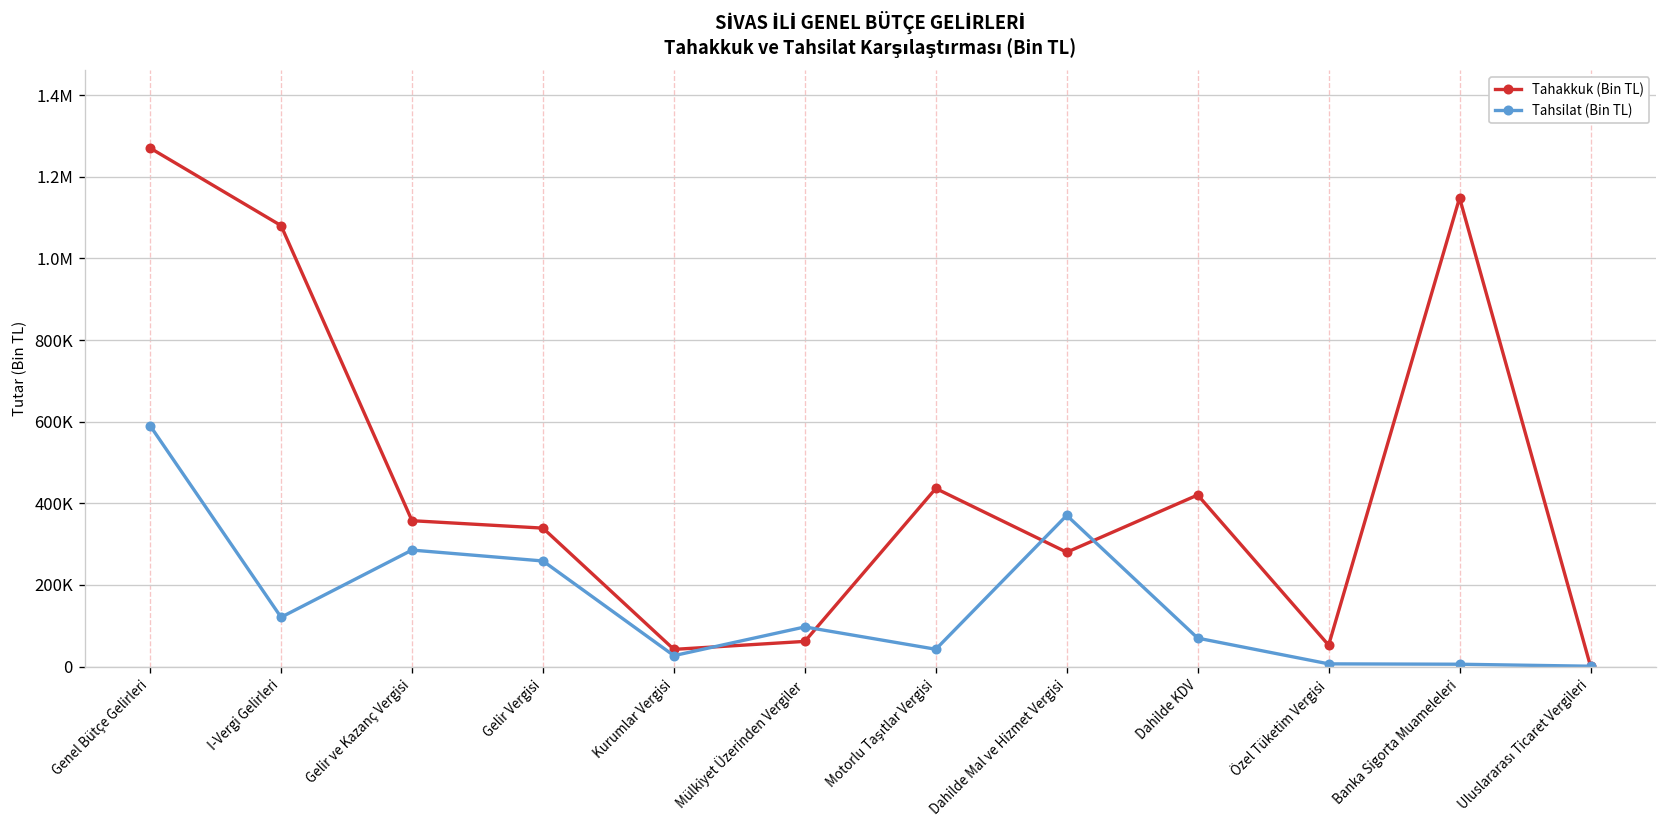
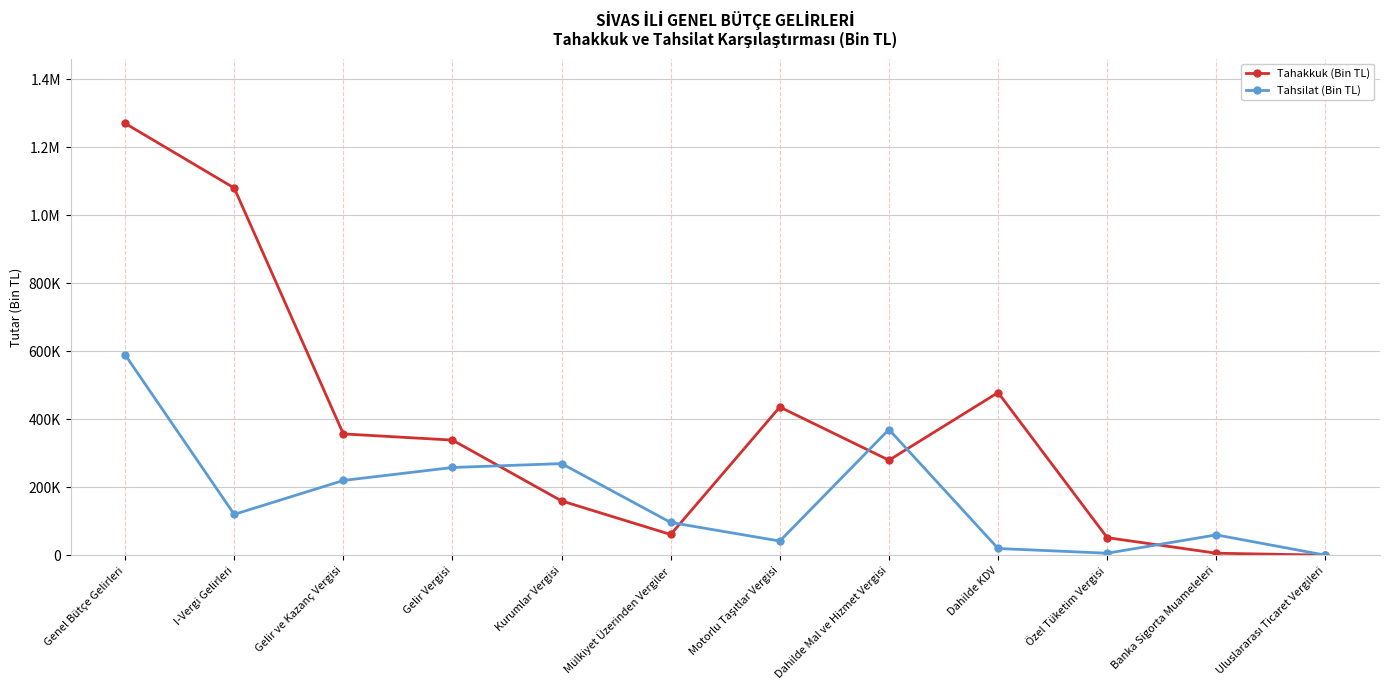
  {
    "Tahakkuk (Bin TL)": {
      "Genel Bütçe Gelirleri": 1270000,
      "I-Vergi Gelirleri": 1080000,
      "Gelir ve Kazanç Vergisi": 360000,
      "Gelir Vergisi": 340000,
-     "Kurumlar Vergisi": 40000,
+     "Kurumlar Vergisi": 160000,
      "Mülkiyet Üzerinden Vergiler": 60000,
      "Motorlu Taşıtlar Vergisi": 440000,
      "Dahilde Mal ve Hizmet Vergisi": 280000,
-     "Dahilde KDV": 420000,
+     "Dahilde KDV": 480000,
      "Özel Tüketim Vergisi": 50000,
-     "Banka Sigorta Muameleleri": 1150000
+     "Banka Sigorta Muameleleri": 10000
    },
    "Tahsilat (Bin TL)": {
      "Genel Bütçe Gelirleri": 590000,
      "I-Vergi Gelirleri": 120000,
-     "Gelir ve Kazanç Vergisi": 290000,
+     "Gelir ve Kazanç Vergisi": 220000,
      "Gelir Vergisi": 260000,
-     "Kurumlar Vergisi": 30000,
+     "Kurumlar Vergisi": 270000,
      "Mülkiyet Üzerinden Vergiler": 100000,
      "Motorlu Taşıtlar Vergisi": 40000,
      "Dahilde Mal ve Hizmet Vergisi": 370000,
-     "Dahilde KDV": 70000,
+     "Dahilde KDV": 20000,
      "Özel Tüketim Vergisi": 10000,
-     "Banka Sigorta Muameleleri": 10000
+     "Banka Sigorta Muameleleri": 60000
    }
  }
